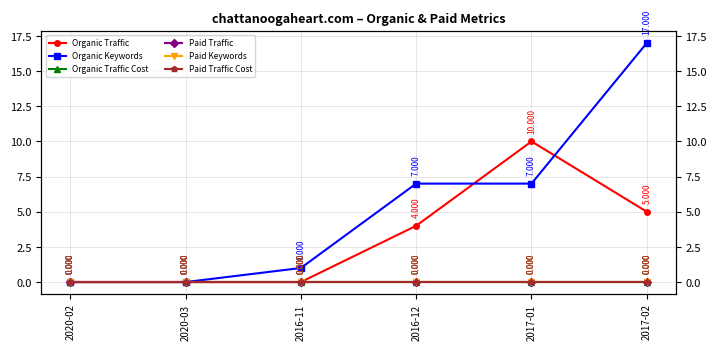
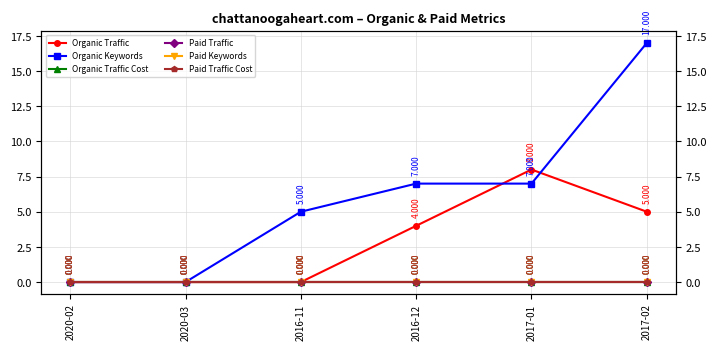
  {
    "Organic Traffic": {
      "2016-12": 4.000,
-     "2017-01": 10.000,
+     "2017-01": 8.000,
      "2017-02": 5.000
    },
    "Organic Keywords": {
-     "2016-11": 1.000,
+     "2016-11": 5.000,
      "2016-12": 7.000,
      "2017-02": 17.000
    }
  }
